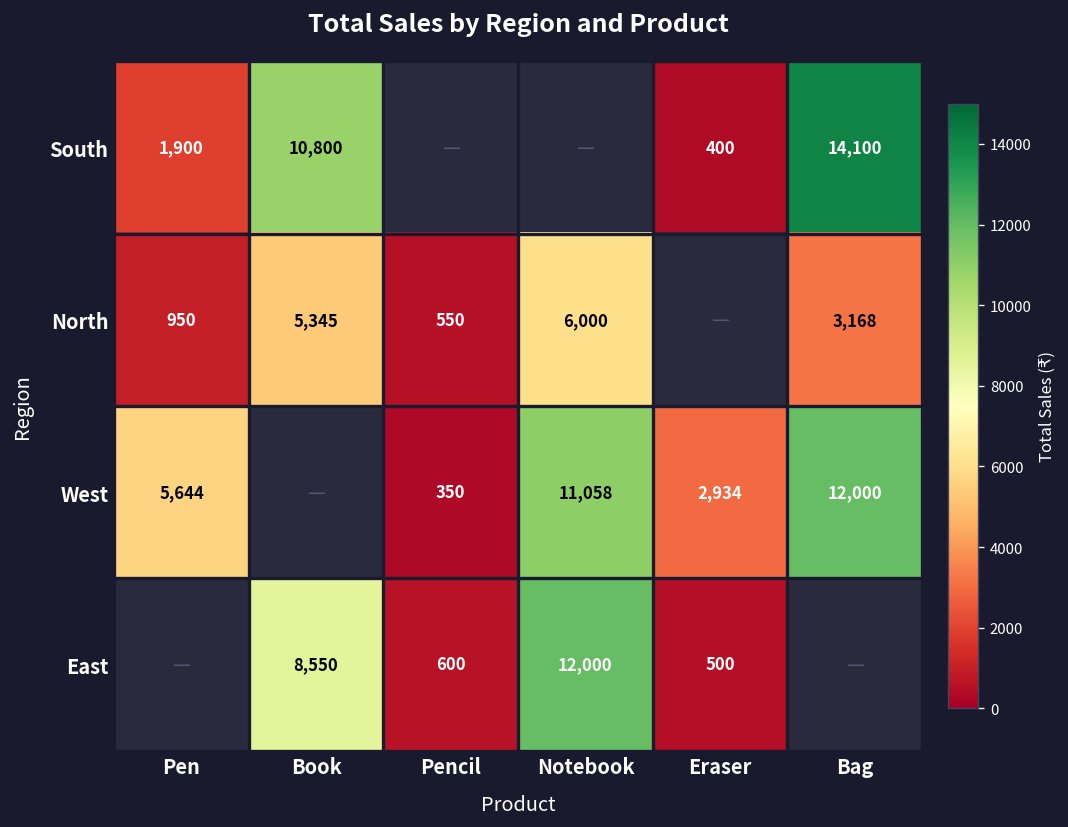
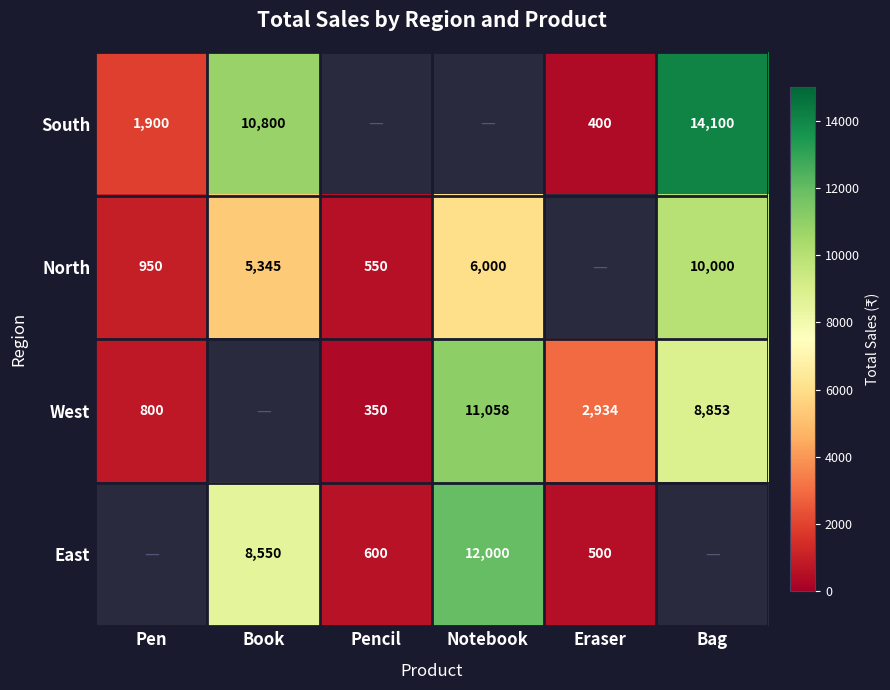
  {
    "South": {
      "Pen": "1,900",
      "Book": "10,800",
      "Eraser": "400",
      "Bag": "14,100"
    },
    "North": {
      "Pen": "950",
      "Book": "5,345",
      "Pencil": "550",
      "Notebook": "6,000",
-     "Bag": "3,168"
+     "Bag": "10,000"
    },
    "West": {
-     "Pen": "5,644",
+     "Pen": "800",
      "Pencil": "350",
      "Notebook": "11,058",
      "Eraser": "2,934",
-     "Bag": "12,000"
+     "Bag": "8,853"
    },
    "East": {
      "Book": "8,550",
      "Pencil": "600",
      "Notebook": "12,000",
      "Eraser": "500"
    }
  }
